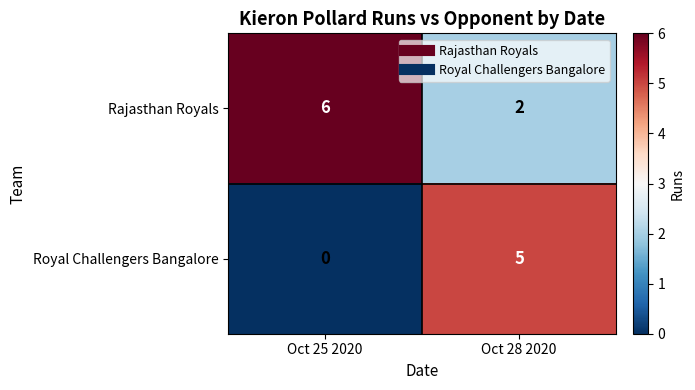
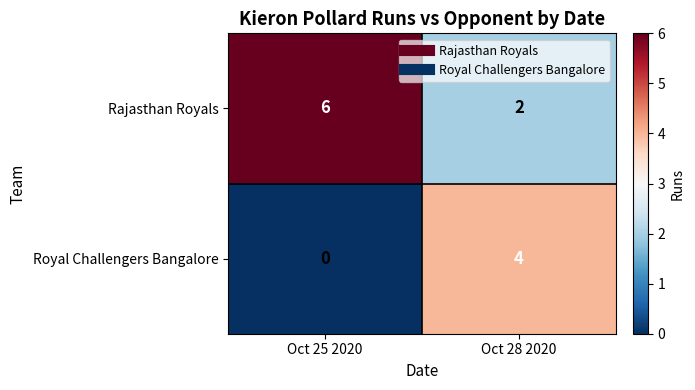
  {
    "Rajasthan Royals": {
      "Oct 25 2020": 6,
      "Oct 28 2020": 2
    },
    "Royal Challengers Bangalore": {
      "Oct 25 2020": 0,
-     "Oct 28 2020": 5
+     "Oct 28 2020": 4
    }
  }
